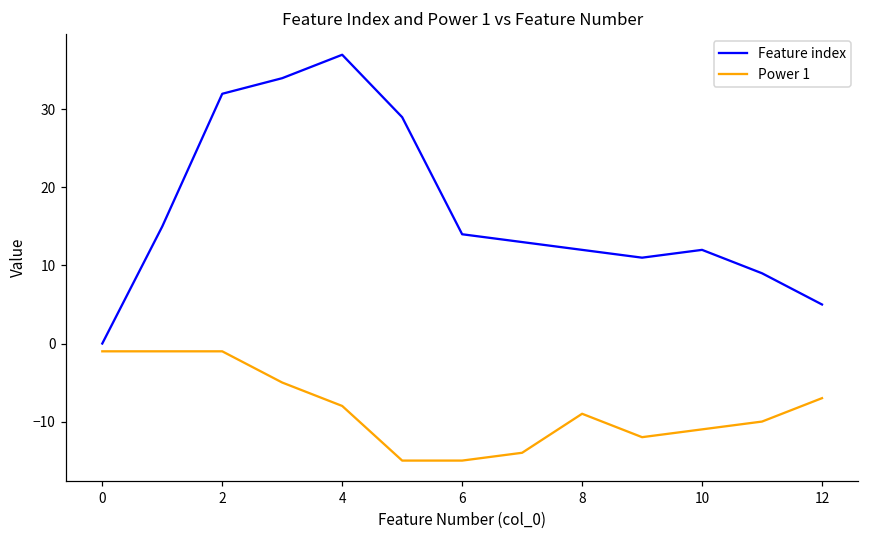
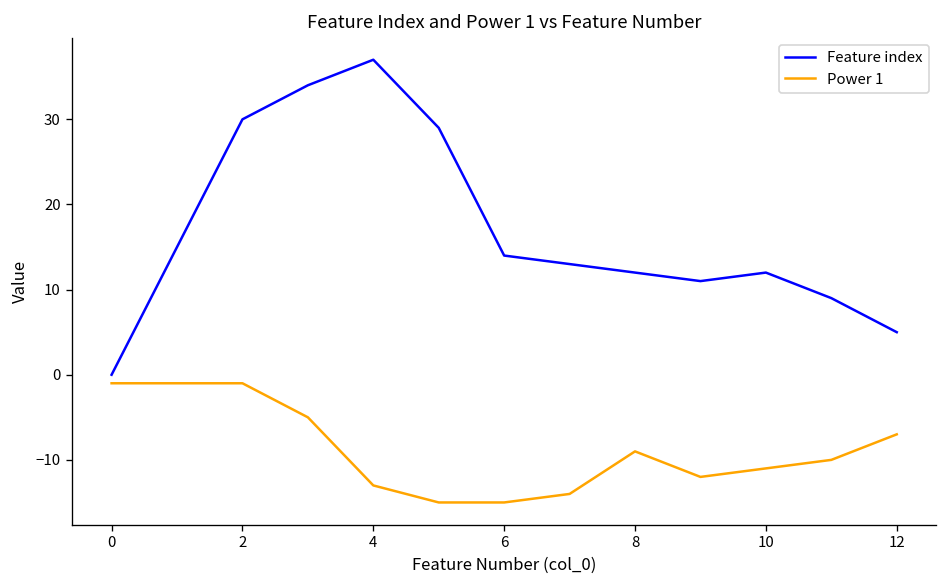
  {
    "Feature index": {
      "0": 0,
-     "2": 32,
+     "2": 30,
      "4": 37,
      "6": 14,
      "8": 12,
      "10": 12,
      "12": 5
    },
    "Power 1": {
      "0": -1,
      "2": -1,
-     "4": -8,
+     "4": -13,
      "6": -15,
      "8": -9,
      "10": -11,
      "12": -7
    }
  }
